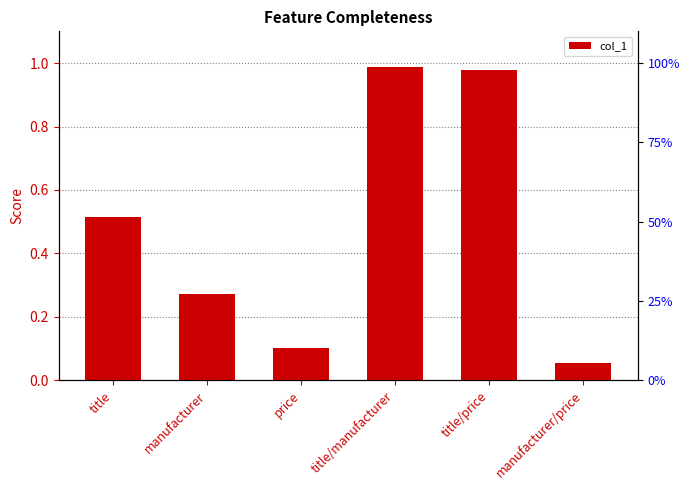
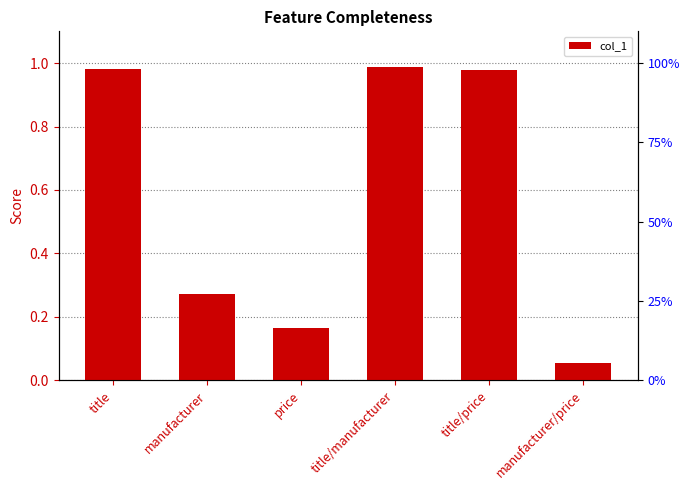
  {
-   "title": 0.51,
+   "title": 0.98,
    "manufacturer": 0.27,
-   "price": 0.10,
+   "price": 0.16,
    "title/manufacturer": 0.99,
    "title/price": 0.98,
    "manufacturer/price": 0.05
  }
